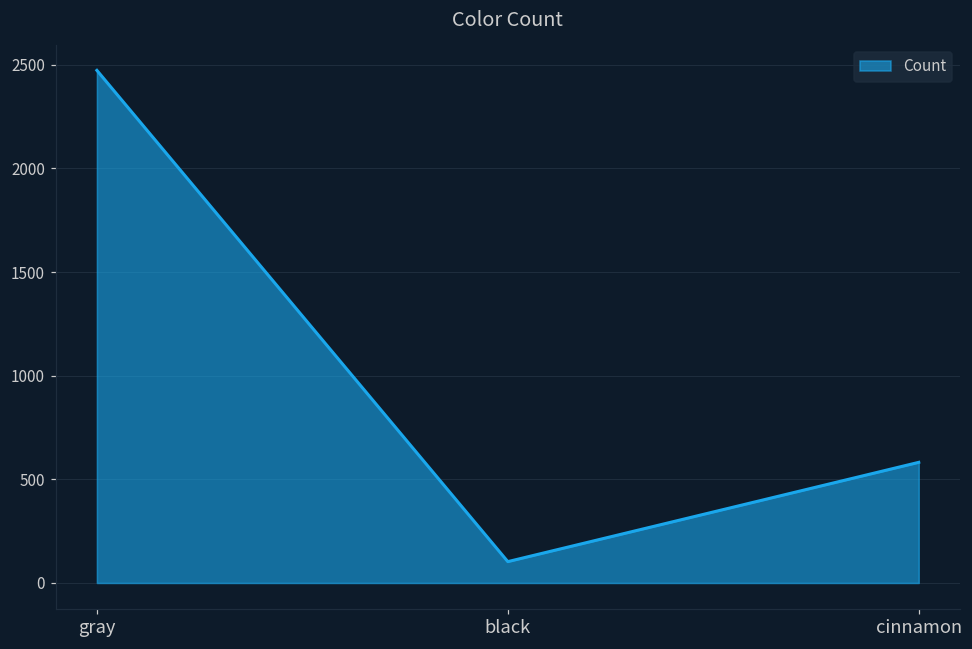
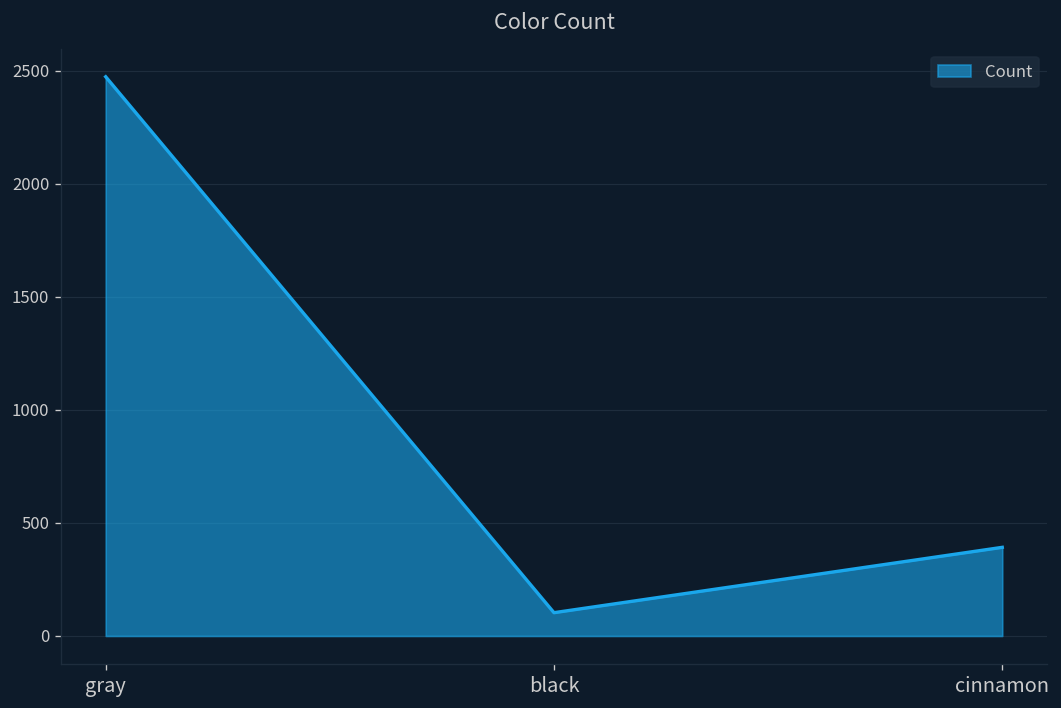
  {
    "gray": 2470,
    "black": 100,
-   "cinnamon": 580
+   "cinnamon": 390
  }
